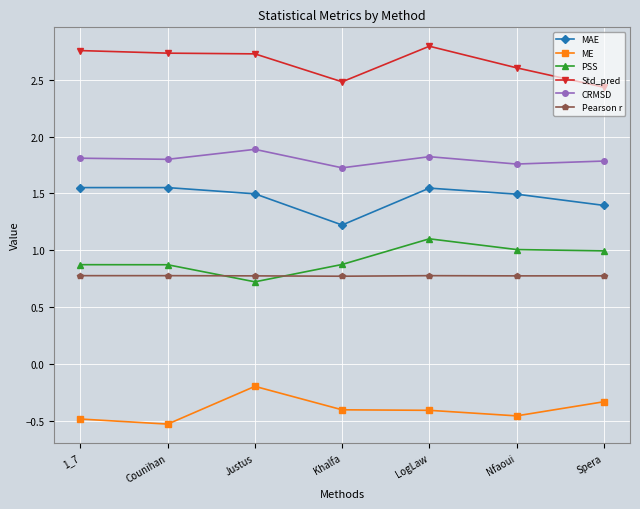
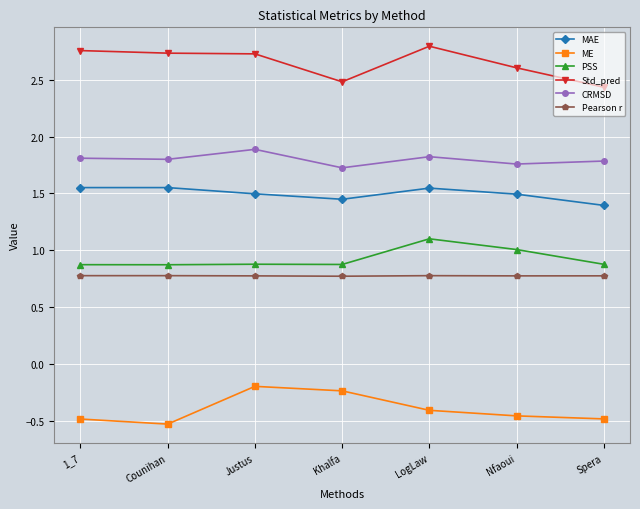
  {
    "MAE": {
      "1_7": 1.55,
      "Counihan": 1.55,
      "Justus": 1.50,
-     "Khalfa": 1.22,
+     "Khalfa": 1.45,
      "LogLaw": 1.55,
      "Nfaoui": 1.49,
      "Spera": 1.39
    },
    "ME": {
      "1_7": -0.48,
      "Counihan": -0.53,
      "Justus": -0.20,
-     "Khalfa": -0.40,
+     "Khalfa": -0.24,
      "LogLaw": -0.41,
      "Nfaoui": -0.46,
-     "Spera": -0.33
+     "Spera": -0.48
    },
    "PSS": {
      "1_7": 0.87,
      "Counihan": 0.87,
-     "Justus": 0.72,
+     "Justus": 0.88,
      "Khalfa": 0.88,
      "LogLaw": 1.10,
      "Nfaoui": 1.01,
-     "Spera": 0.99
+     "Spera": 0.88
    },
    "Std_pred": {
      "1_7": 2.76,
      "Counihan": 2.73,
      "Justus": 2.73,
      "Khalfa": 2.48,
      "LogLaw": 2.79,
      "Nfaoui": 2.60
    },
    "CRMSD": {
      "1_7": 1.81,
      "Counihan": 1.80,
      "Justus": 1.89,
      "Khalfa": 1.72,
      "LogLaw": 1.82,
      "Nfaoui": 1.76,
      "Spera": 1.78
    },
    "Pearson r": {
      "1_7": 0.78,
      "Counihan": 0.78,
      "Justus": 0.77,
      "Khalfa": 0.77,
      "LogLaw": 0.78,
      "Nfaoui": 0.77,
      "Spera": 0.78
    }
  }
